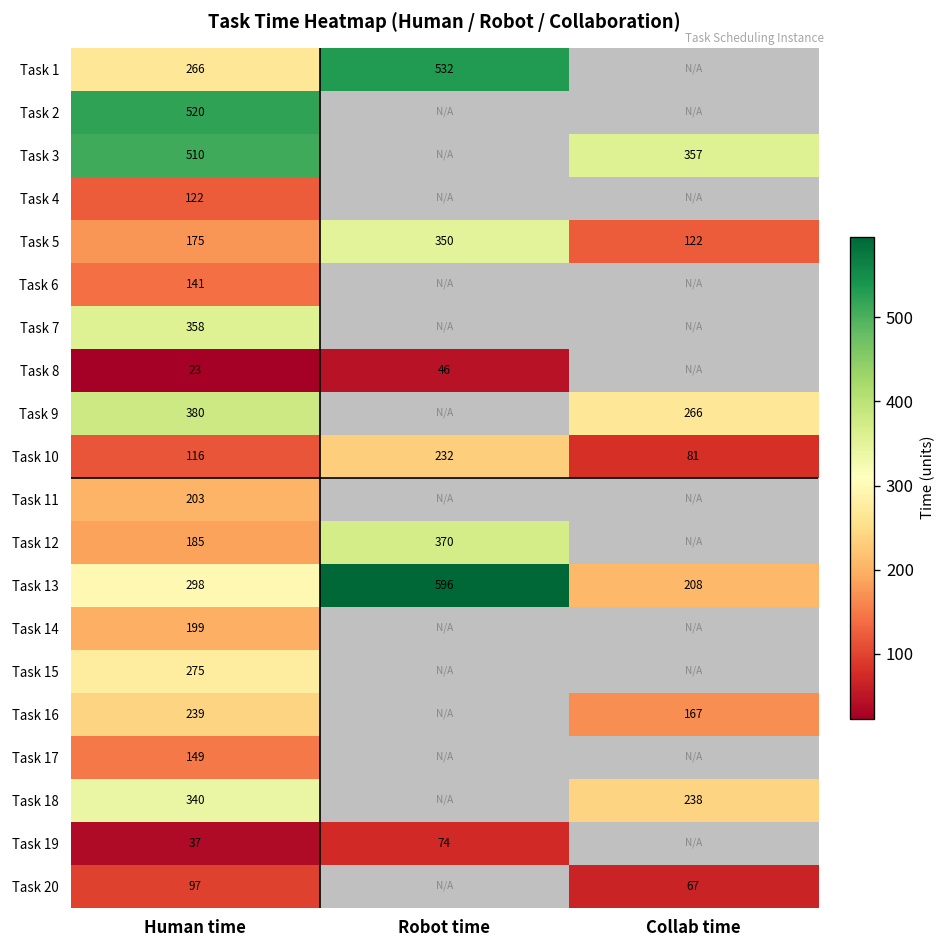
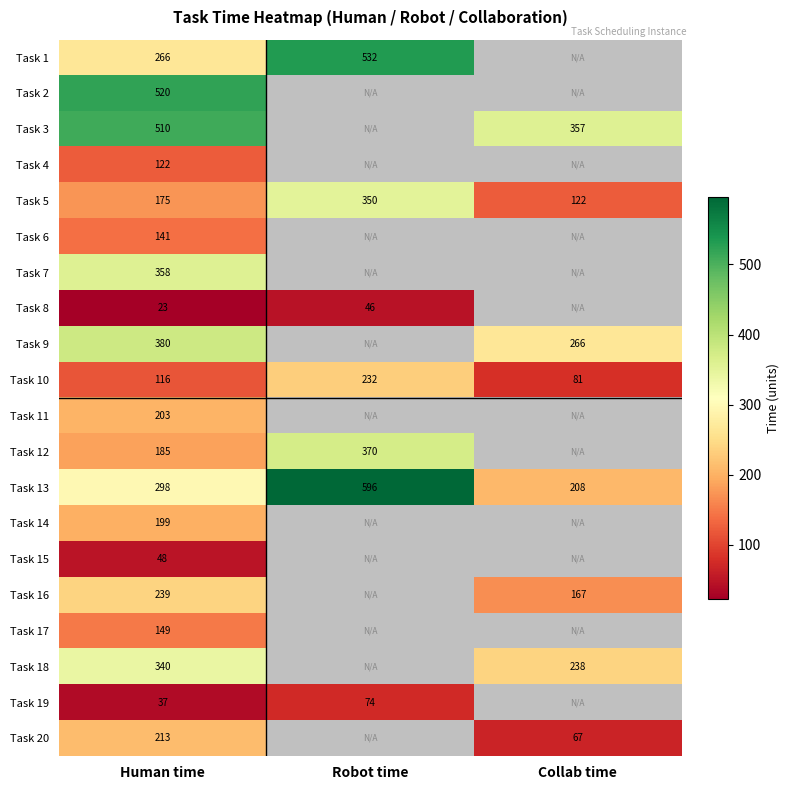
  {
    "Task 1": {
      "Human time": 266,
      "Robot time": 532
    },
    "Task 2": {
      "Human time": 520
    },
    "Task 3": {
      "Human time": 510,
      "Collab time": 357
    },
    "Task 4": {
      "Human time": 122
    },
    "Task 5": {
      "Human time": 175,
      "Robot time": 350,
      "Collab time": 122
    },
    "Task 6": {
      "Human time": 141
    },
    "Task 7": {
      "Human time": 358
    },
    "Task 8": {
      "Human time": 23,
      "Robot time": 46
    },
    "Task 9": {
      "Human time": 380,
      "Collab time": 266
    },
    "Task 10": {
      "Human time": 116,
      "Robot time": 232,
      "Collab time": 81
    },
    "Task 11": {
      "Human time": 203
    },
    "Task 12": {
      "Human time": 185,
      "Robot time": 370
    },
    "Task 13": {
      "Human time": 298,
      "Robot time": 596,
      "Collab time": 208
    },
    "Task 14": {
      "Human time": 199
    },
    "Task 15": {
-     "Human time": 275
+     "Human time": 48
    },
    "Task 16": {
      "Human time": 239,
      "Collab time": 167
    },
    "Task 17": {
      "Human time": 149
    },
    "Task 18": {
      "Human time": 340,
      "Collab time": 238
    },
    "Task 19": {
      "Human time": 37,
      "Robot time": 74
    },
    "Task 20": {
-     "Human time": 97,
+     "Human time": 213,
      "Collab time": 67
    }
  }
